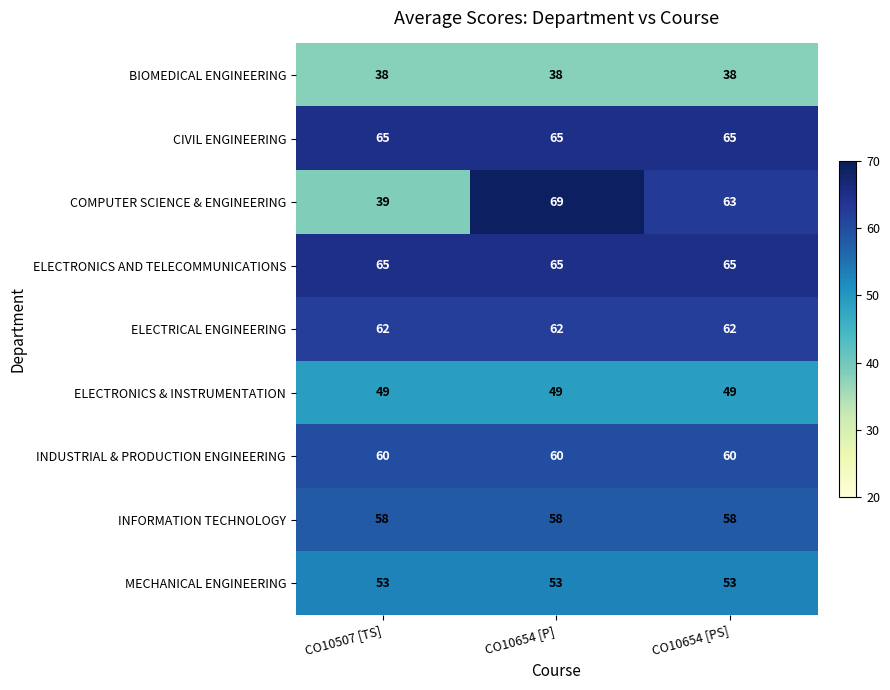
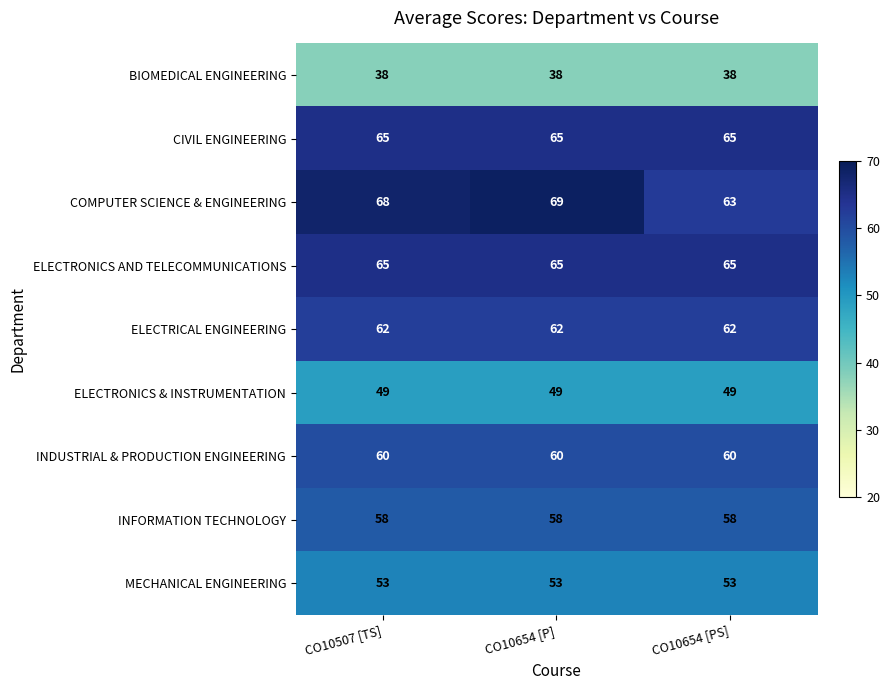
  {
    "BIOMEDICAL ENGINEERING": {
      "CO10507 [TS]": 38,
      "CO10654 [P]": 38,
      "CO10654 [PS]": 38
    },
    "CIVIL ENGINEERING": {
      "CO10507 [TS]": 65,
      "CO10654 [P]": 65,
      "CO10654 [PS]": 65
    },
    "COMPUTER SCIENCE & ENGINEERING": {
-     "CO10507 [TS]": 39,
+     "CO10507 [TS]": 68,
      "CO10654 [P]": 69,
      "CO10654 [PS]": 63
    },
    "ELECTRONICS AND TELECOMMUNICATIONS": {
      "CO10507 [TS]": 65,
      "CO10654 [P]": 65,
      "CO10654 [PS]": 65
    },
    "ELECTRICAL ENGINEERING": {
      "CO10507 [TS]": 62,
      "CO10654 [P]": 62,
      "CO10654 [PS]": 62
    },
    "ELECTRONICS & INSTRUMENTATION": {
      "CO10507 [TS]": 49,
      "CO10654 [P]": 49,
      "CO10654 [PS]": 49
    },
    "INDUSTRIAL & PRODUCTION ENGINEERING": {
      "CO10507 [TS]": 60,
      "CO10654 [P]": 60,
      "CO10654 [PS]": 60
    },
    "INFORMATION TECHNOLOGY": {
      "CO10507 [TS]": 58,
      "CO10654 [P]": 58,
      "CO10654 [PS]": 58
    },
    "MECHANICAL ENGINEERING": {
      "CO10507 [TS]": 53,
      "CO10654 [P]": 53,
      "CO10654 [PS]": 53
    }
  }
